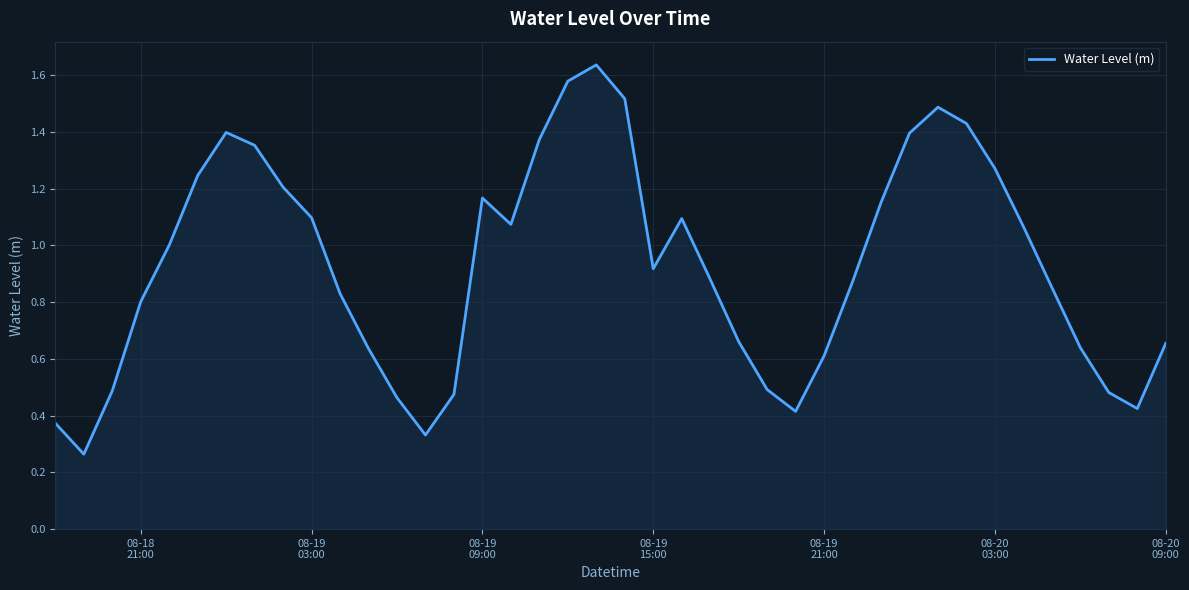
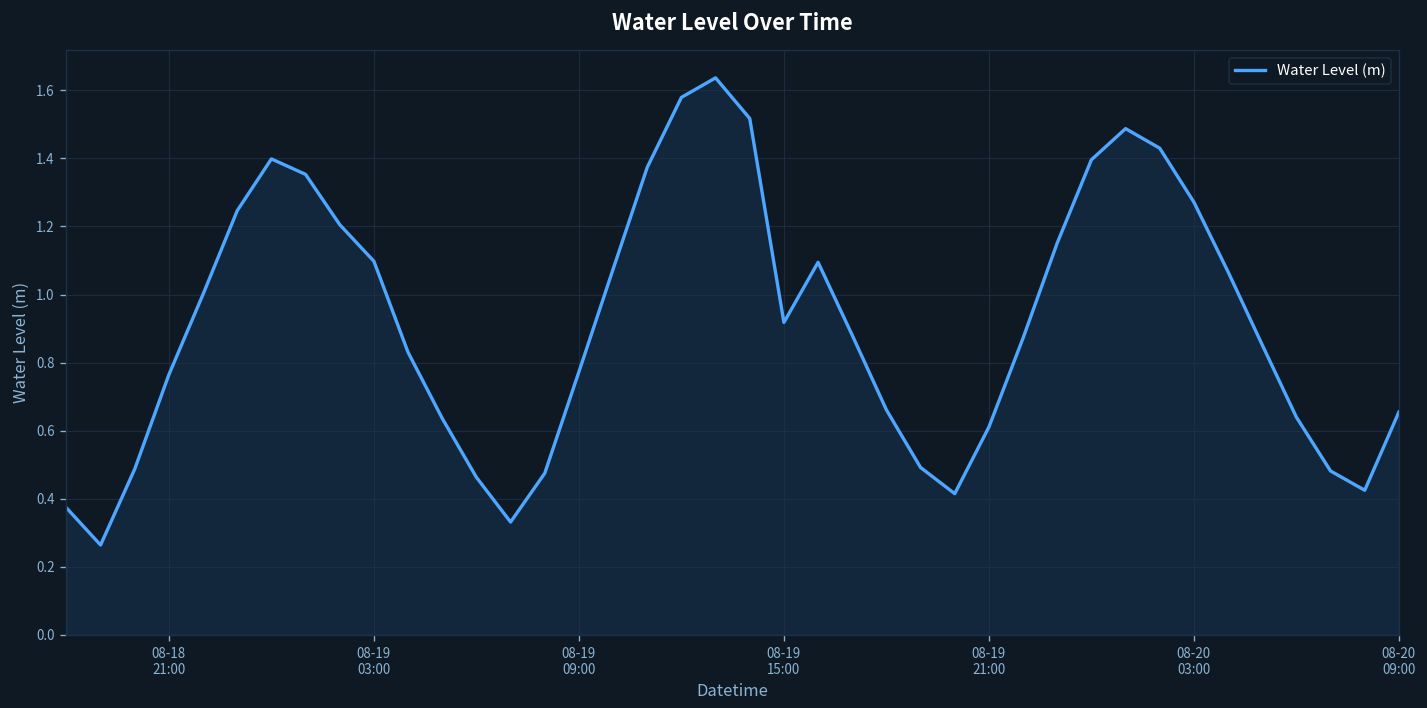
  {
-   "08-18 21:00": 0.80,
+   "08-18 21:00": 0.76,
    "08-19 03:00": 1.10,
-   "08-19 09:00": 1.17,
+   "08-19 09:00": 0.77,
    "08-19 15:00": 0.92,
    "08-19 21:00": 0.61,
    "08-20 03:00": 1.27,
    "08-20 09:00": 0.65
  }
